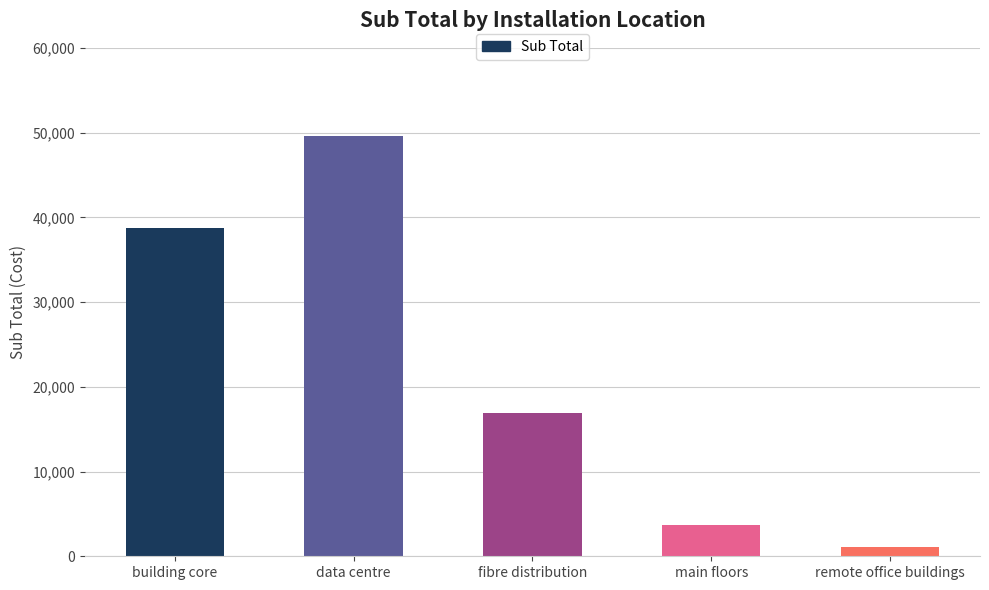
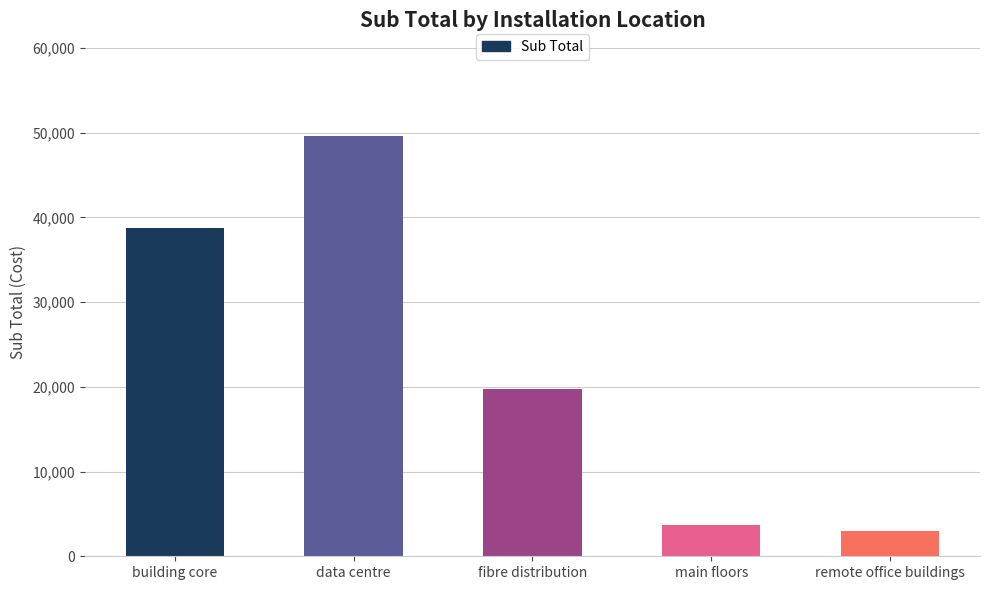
  {
    "building core": "39,000",
    "data centre": "50,000",
-   "fibre distribution": "17,000",
+   "fibre distribution": "20,000",
    "main floors": "4,000",
-   "remote office buildings": "1,000"
+   "remote office buildings": "3,000"
  }
